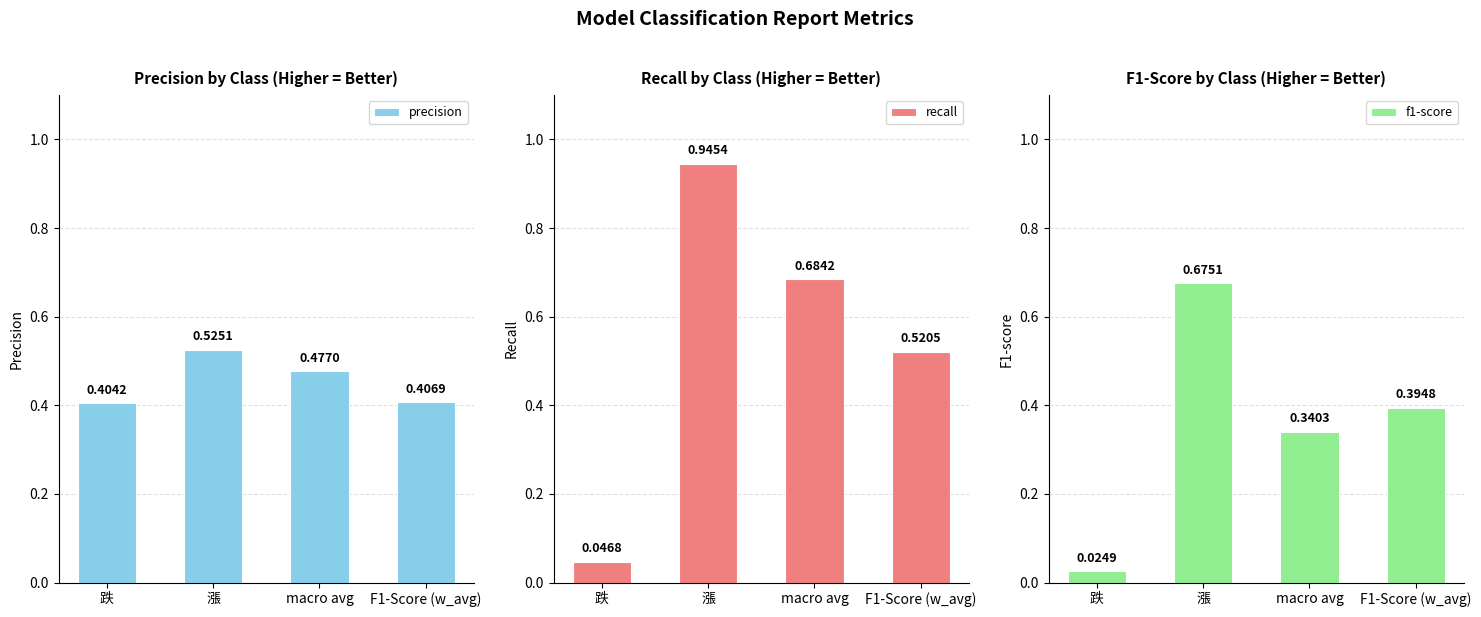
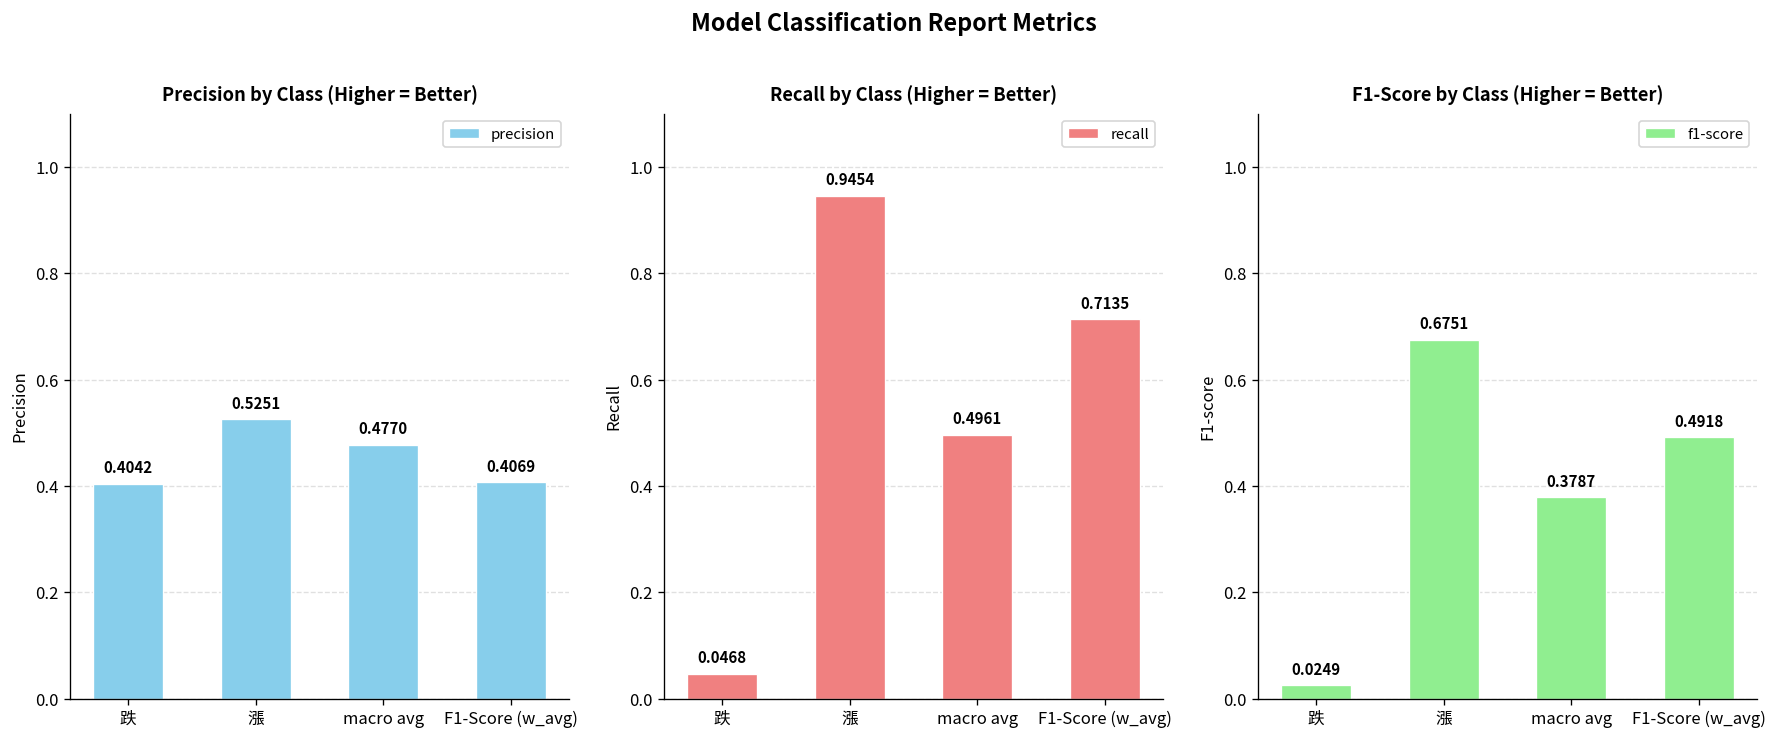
  {
    "Precision by Class (Higher = Better)": {
      "跌": 0.4042,
      "漲": 0.5251,
      "macro avg": 0.4770,
      "F1-Score (w_avg)": 0.4069
    },
    "Recall by Class (Higher = Better)": {
      "跌": 0.0468,
      "漲": 0.9454,
-     "macro avg": 0.6842,
-     "F1-Score (w_avg)": 0.5205
+     "macro avg": 0.4961,
+     "F1-Score (w_avg)": 0.7135
    },
    "F1-Score by Class (Higher = Better)": {
      "跌": 0.0249,
      "漲": 0.6751,
-     "macro avg": 0.3403,
-     "F1-Score (w_avg)": 0.3948
+     "macro avg": 0.3787,
+     "F1-Score (w_avg)": 0.4918
    }
  }
